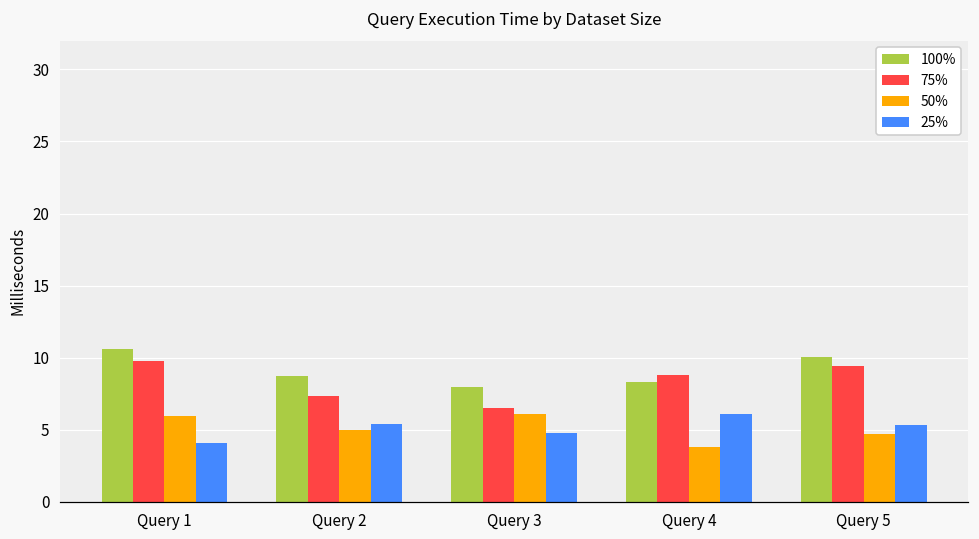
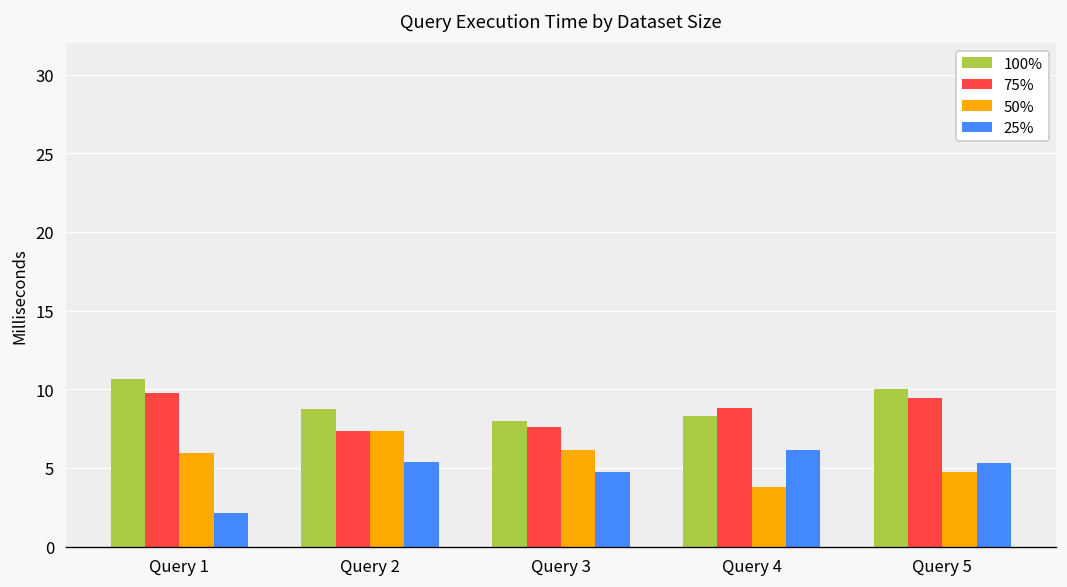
  {
    "100%": {
      "Query 1": 10.6,
      "Query 2": 8.7,
      "Query 3": 8.0,
      "Query 4": 8.3,
      "Query 5": 10.0
    },
    "75%": {
      "Query 1": 9.8,
      "Query 2": 7.3,
-     "Query 3": 6.5,
+     "Query 3": 7.6,
      "Query 4": 8.8,
      "Query 5": 9.5
    },
    "50%": {
      "Query 1": 5.9,
-     "Query 2": 5.0,
+     "Query 2": 7.4,
      "Query 3": 6.1,
      "Query 4": 3.8,
      "Query 5": 4.7
    },
    "25%": {
-     "Query 1": 4.1,
+     "Query 1": 2.1,
      "Query 2": 5.4,
      "Query 3": 4.8,
      "Query 4": 6.1,
      "Query 5": 5.3
    }
  }
